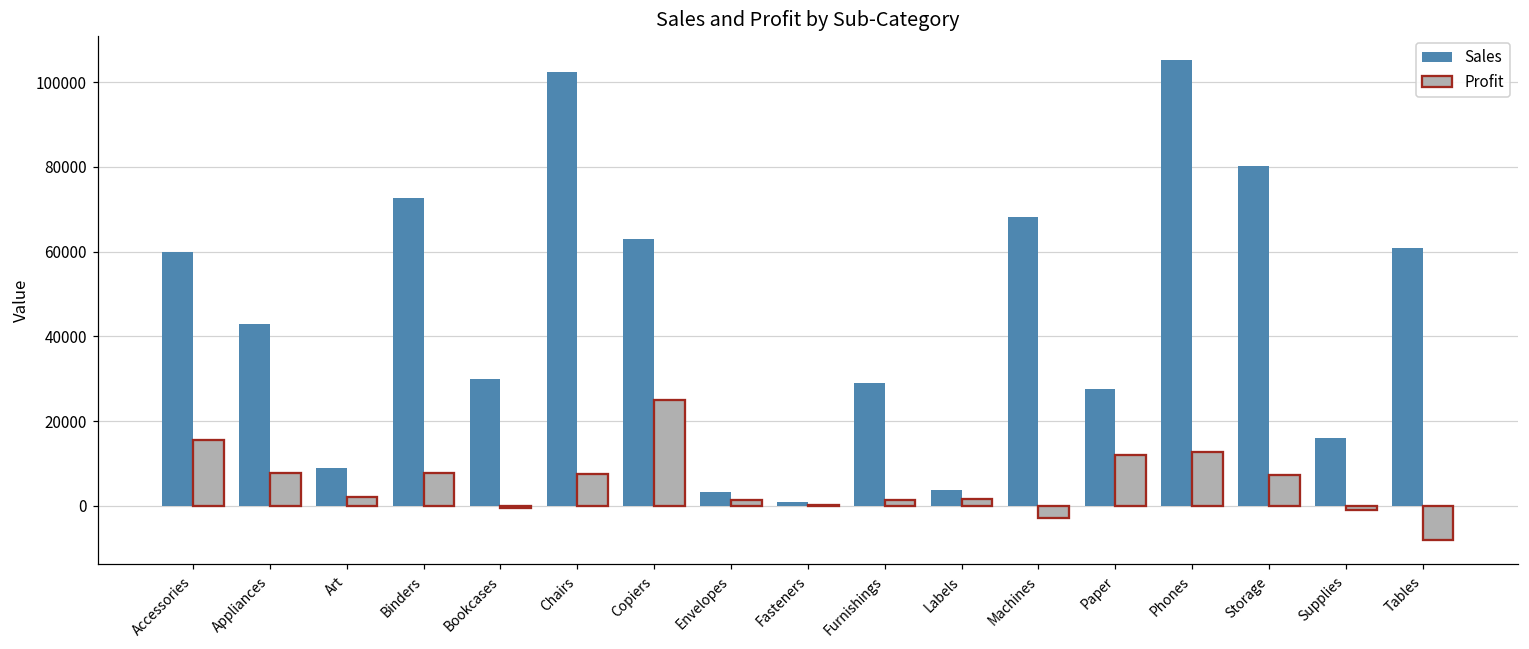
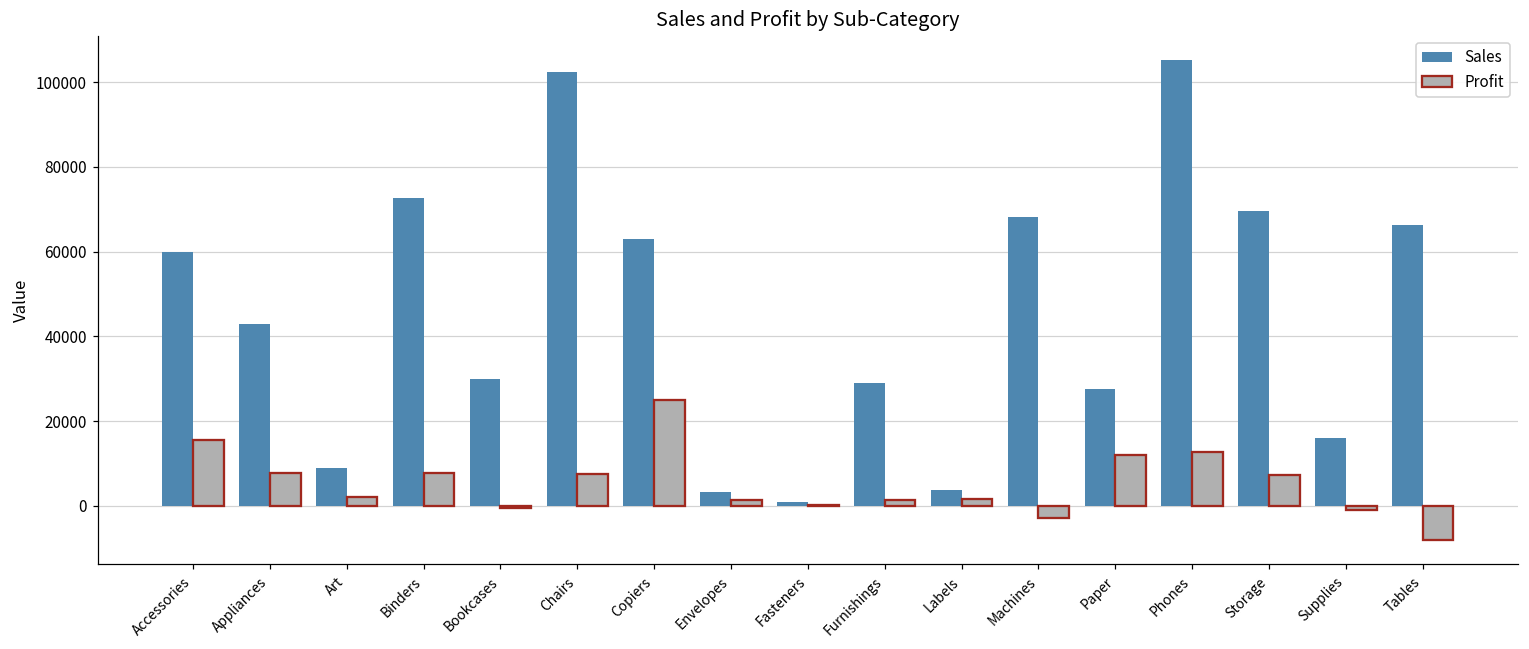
  {
    "Sales": {
      "Accessories": 60000,
      "Appliances": 43000,
      "Art": 9000,
      "Binders": 73000,
      "Bookcases": 30000,
      "Chairs": 102000,
      "Copiers": 63000,
      "Envelopes": 3000,
      "Fasteners": 1000,
      "Furnishings": 29000,
      "Labels": 4000,
      "Machines": 68000,
      "Paper": 28000,
      "Phones": 105000,
-     "Storage": 80000,
+     "Storage": 70000,
      "Supplies": 16000,
-     "Tables": 61000
+     "Tables": 66000
    },
    "Profit": {
      "Accessories": 16000,
      "Appliances": 8000,
      "Art": 2000,
      "Binders": 8000,
      "Chairs": 8000,
      "Copiers": 25000,
      "Envelopes": 1000,
      "Furnishings": 1000,
      "Labels": 2000,
      "Machines": -3000,
      "Paper": 12000,
      "Phones": 13000,
      "Storage": 7000,
      "Supplies": -1000,
      "Tables": -8000
    }
  }
